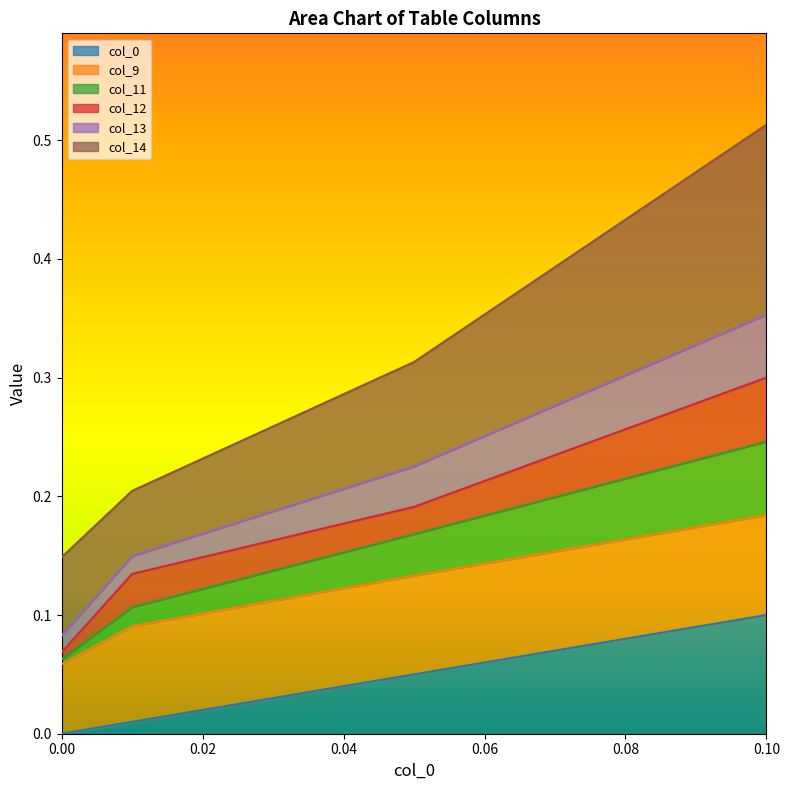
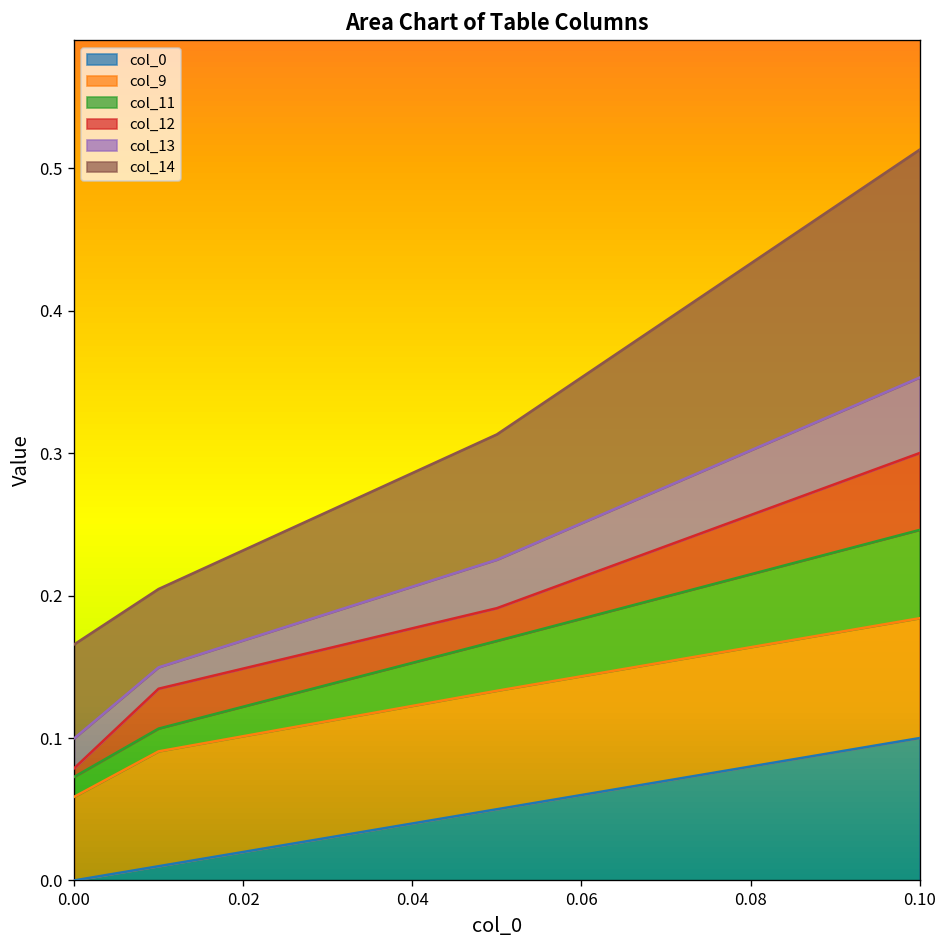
  {
    "col_0": {
      "0.00": 0.000,
      "0.10": 0.100
    },
    "col_9": {
      "0.00": 0.059,
      "0.10": 0.084
    },
    "col_11": {
-     "0.00": 0.004,
+     "0.00": 0.014,
      "0.10": 0.062
    },
    "col_12": {
      "0.00": 0.006,
      "0.10": 0.054
    },
    "col_13": {
-     "0.00": 0.014,
+     "0.00": 0.021,
      "0.10": 0.053
    },
    "col_14": {
      "0.00": 0.066,
      "0.10": 0.160
    }
  }
